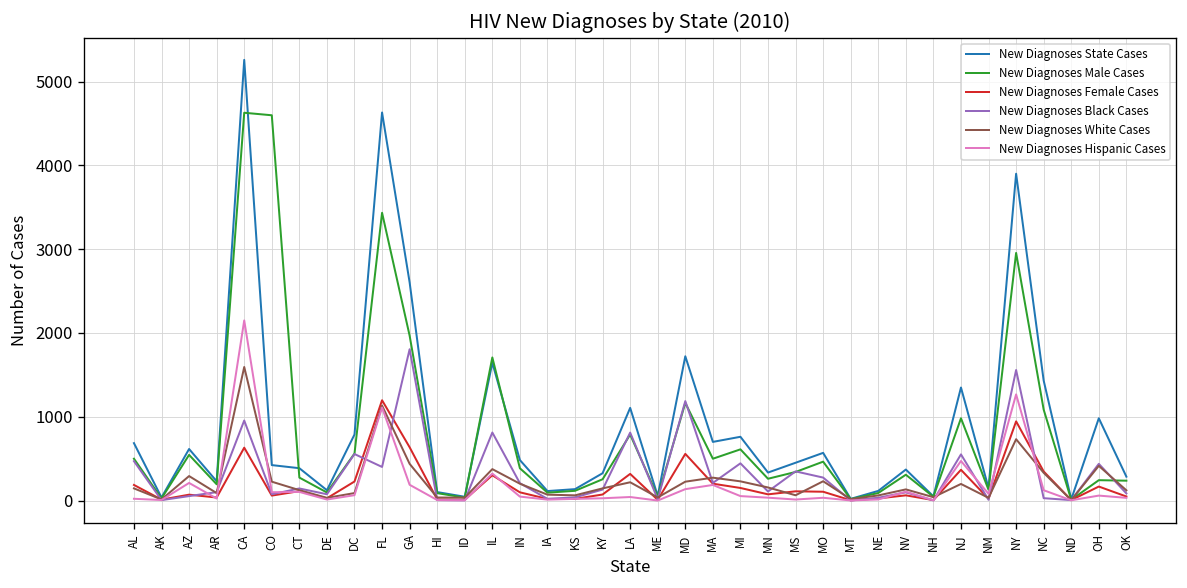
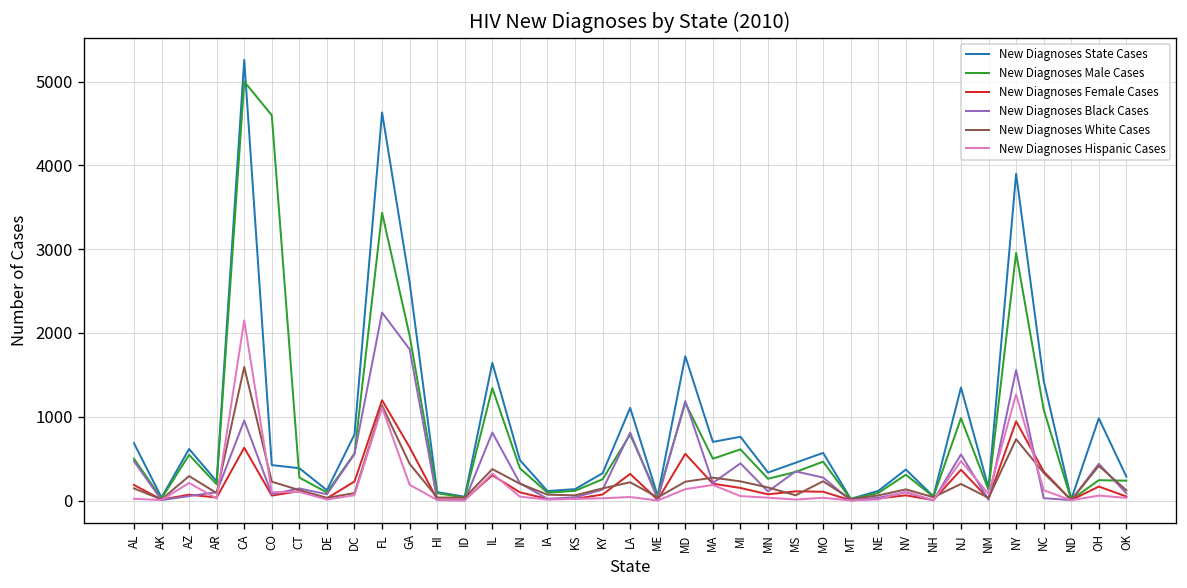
  {
    "New Diagnoses State Cases": {
      "AL": 700,
      "AZ": 600,
      "CA": 5300,
      "CO": 400,
      "CT": 400,
      "DC": 800,
      "FL": 4600,
      "GA": 2600,
      "IL": 1600,
      "IN": 500,
      "KY": 300,
      "LA": 1100,
      "MD": 1700,
      "MA": 700,
      "MI": 800,
      "MN": 300,
      "MS": 500,
      "MO": 600,
      "NV": 400,
      "NJ": 1300,
      "NY": 3900,
      "NC": 1400,
      "OH": 1000,
      "OK": 300
    },
    "New Diagnoses Male Cases": {
      "AZ": 500,
-     "CA": 4600,
+     "CA": 5000,
      "CO": 4600,
      "CT": 300,
      "FL": 3400,
      "GA": 2000,
-     "IL": 1700,
+     "IL": 1300,
      "IN": 400,
      "KY": 300,
      "MA": 500,
      "MI": 600,
      "MN": 300,
      "MO": 500,
      "NV": 300,
      "NJ": 1000,
      "NY": 3000,
      "NC": 1100,
      "OH": 200,
      "OK": 200
    },
    "New Diagnoses Female Cases": {
      "AL": 200,
      "CA": 600,
      "DC": 200,
      "FL": 1200,
      "GA": 600,
      "IN": 100,
      "KY": 100,
      "LA": 300,
      "MD": 600,
      "MI": 200,
      "MS": 100,
      "MO": 100,
      "NJ": 400,
      "NY": 900,
      "OH": 200
    },
    "New Diagnoses Black Cases": {
      "CA": 1000,
-     "FL": 400,
+     "FL": 2200,
      "GA": 1800,
      "IL": 800,
      "MI": 400,
      "MO": 300,
      "NJ": 600,
      "NY": 1600,
      "NC": 0,
      "OK": 100
    },
    "New Diagnoses White Cases": {
      "AL": 100,
      "AZ": 300,
      "CA": 1600,
      "CO": 200,
      "GA": 400,
      "IL": 400,
      "LA": 200,
      "MD": 200,
      "MA": 300,
      "MI": 200,
      "MN": 200,
      "MS": 100,
      "MO": 200,
      "NJ": 200,
      "NY": 700,
      "OK": 100
    },
    "New Diagnoses Hispanic Cases": {
      "AL": 0,
      "AZ": 200,
      "CA": 2200,
      "GA": 200,
      "IN": 0,
      "KY": 0,
      "LA": 0,
      "MD": 100,
      "MI": 100,
      "MN": 0,
      "MS": 0,
      "MO": 0,
      "NJ": 500,
      "NM": 100,
      "NY": 1300,
      "NC": 100,
      "OH": 100
    }
  }
